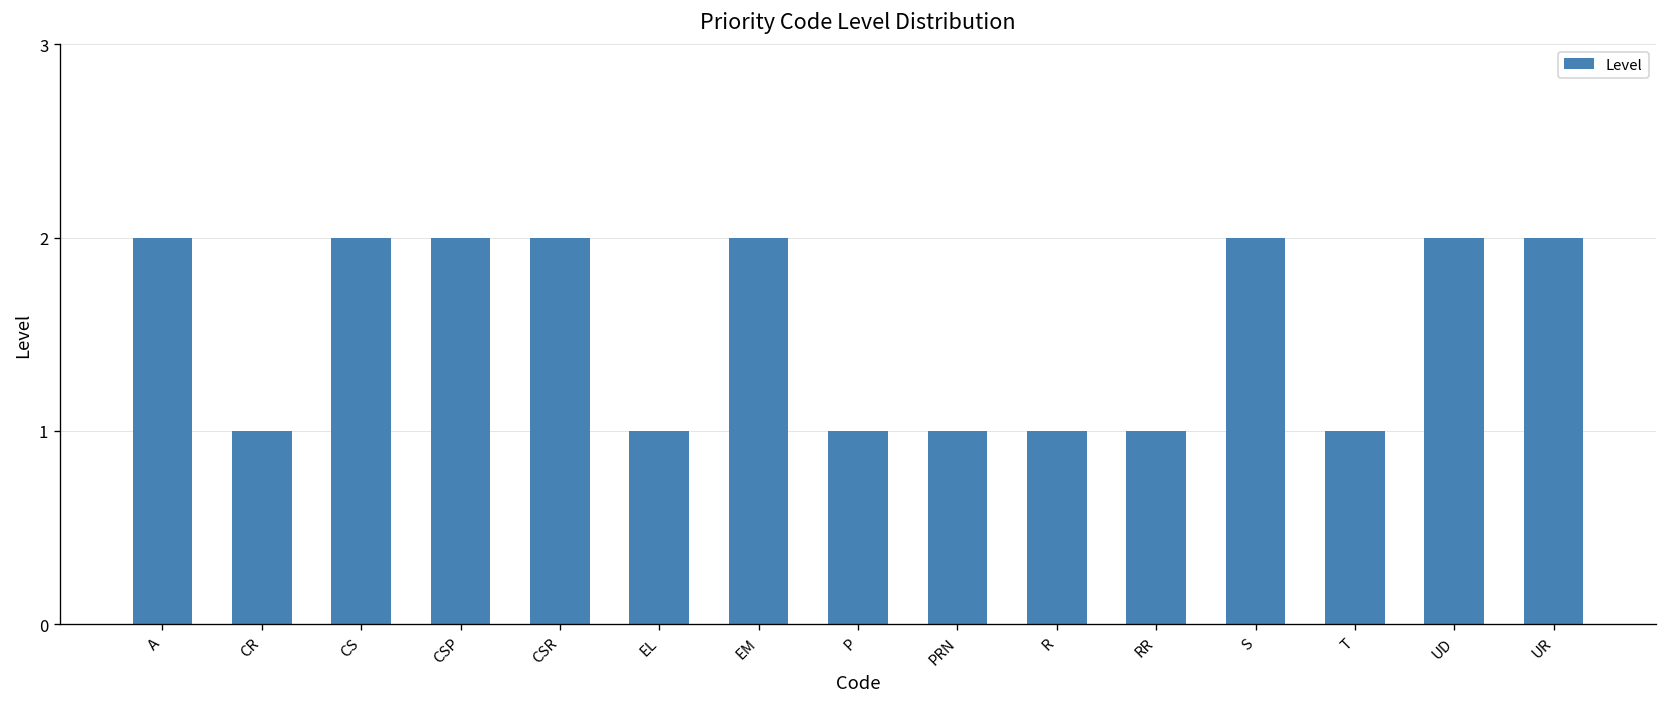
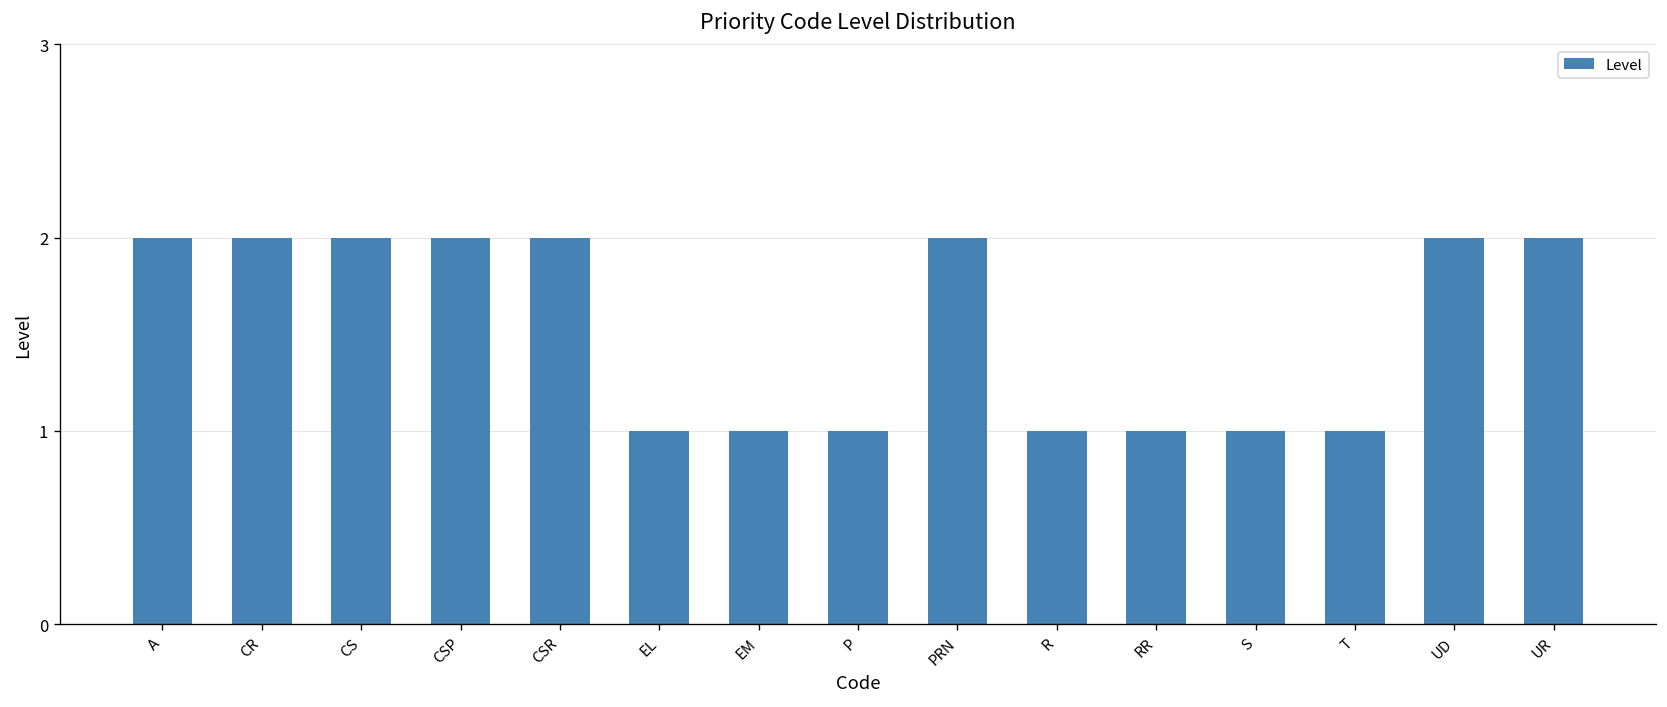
  {
    "A": 2,
-   "CR": 1,
+   "CR": 2,
    "CS": 2,
    "CSP": 2,
    "CSR": 2,
    "EL": 1,
-   "EM": 2,
+   "EM": 1,
    "P": 1,
-   "PRN": 1,
+   "PRN": 2,
    "R": 1,
    "RR": 1,
-   "S": 2,
+   "S": 1,
    "T": 1,
    "UD": 2,
    "UR": 2
  }
